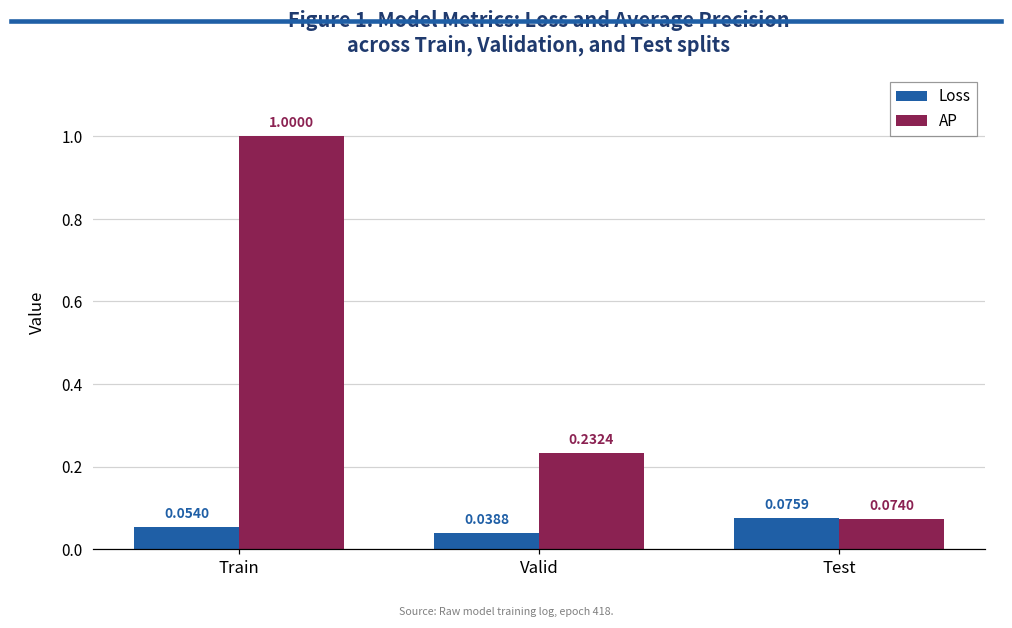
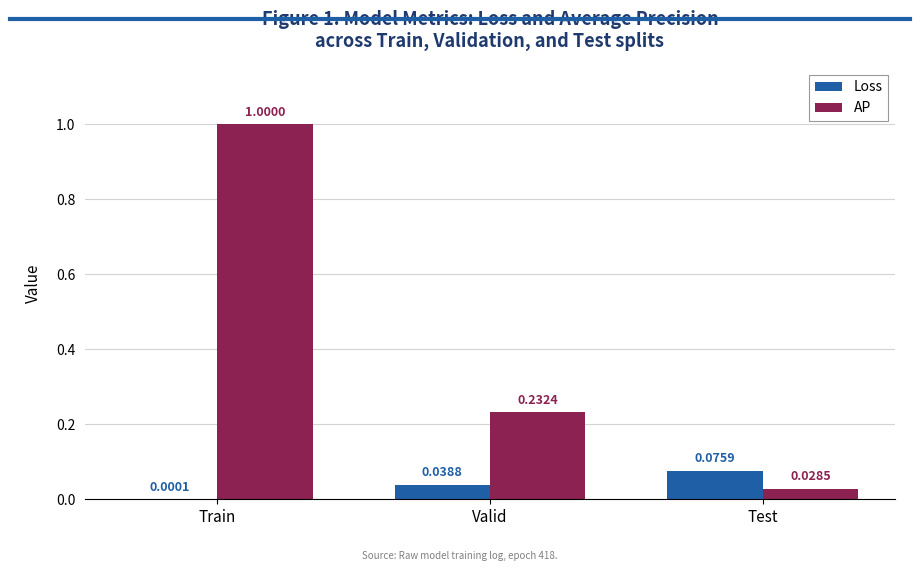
  {
    "Loss": {
-     "Train": 0.0540,
+     "Train": 0.0001,
      "Valid": 0.0388,
      "Test": 0.0759
    },
    "AP": {
      "Train": 1.0000,
      "Valid": 0.2324,
-     "Test": 0.0740
+     "Test": 0.0285
    }
  }
